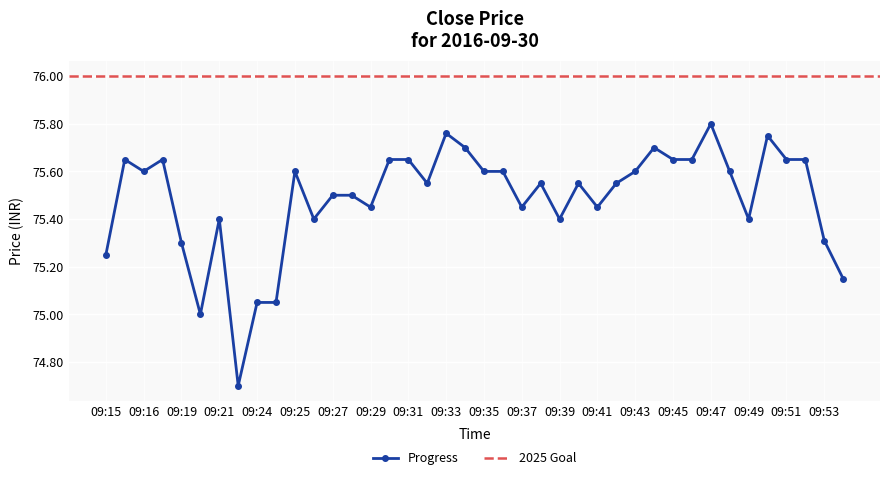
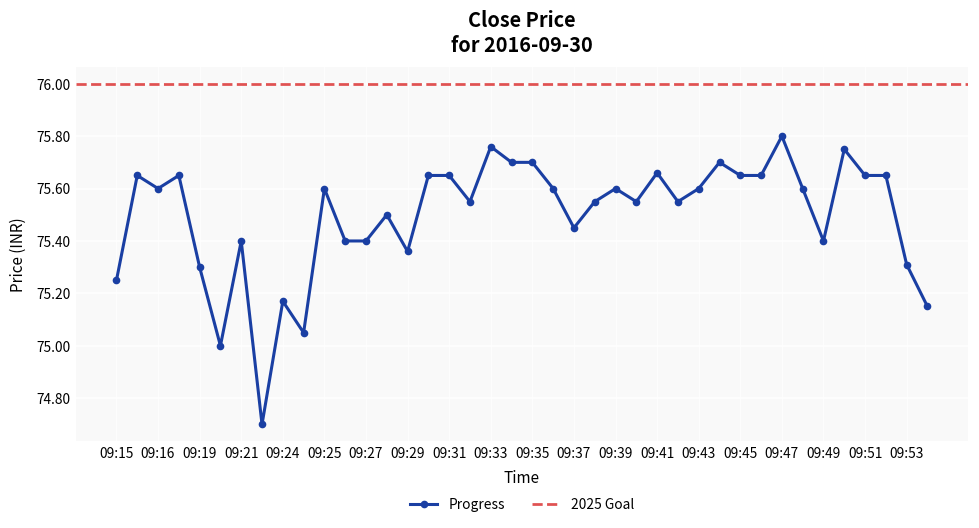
  {
    "09:15": 75.25,
    "09:16": 75.60,
    "09:19": 75.30,
    "09:21": 75.40,
-   "09:24": 75.05,
+   "09:24": 75.17,
    "09:25": 75.60,
-   "09:27": 75.5,
-   "09:29": 75.45,
+   "09:27": 75.4,
+   "09:29": 75.36,
    "09:31": 75.65,
    "09:33": 75.76,
-   "09:35": 75.6,
+   "09:35": 75.7,
    "09:37": 75.45,
-   "09:39": 75.4,
-   "09:41": 75.45,
+   "09:39": 75.6,
+   "09:41": 75.66,
    "09:43": 75.60,
    "09:45": 75.65,
    "09:47": 75.80,
    "09:49": 75.40,
    "09:51": 75.65,
    "09:53": 75.31
  }
